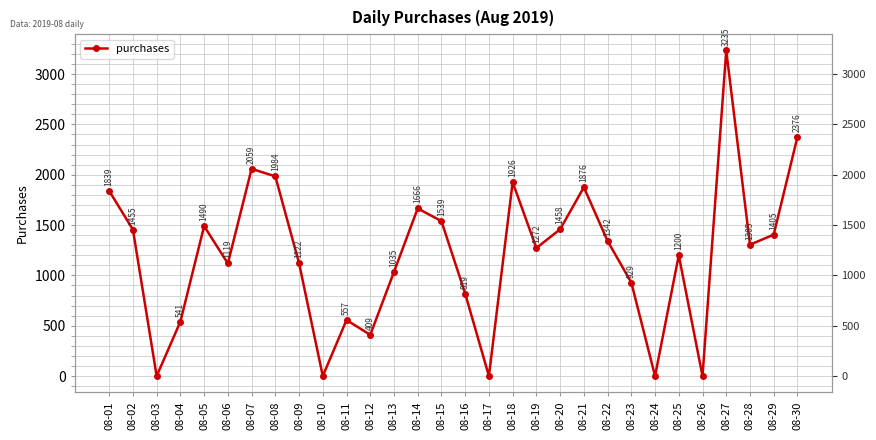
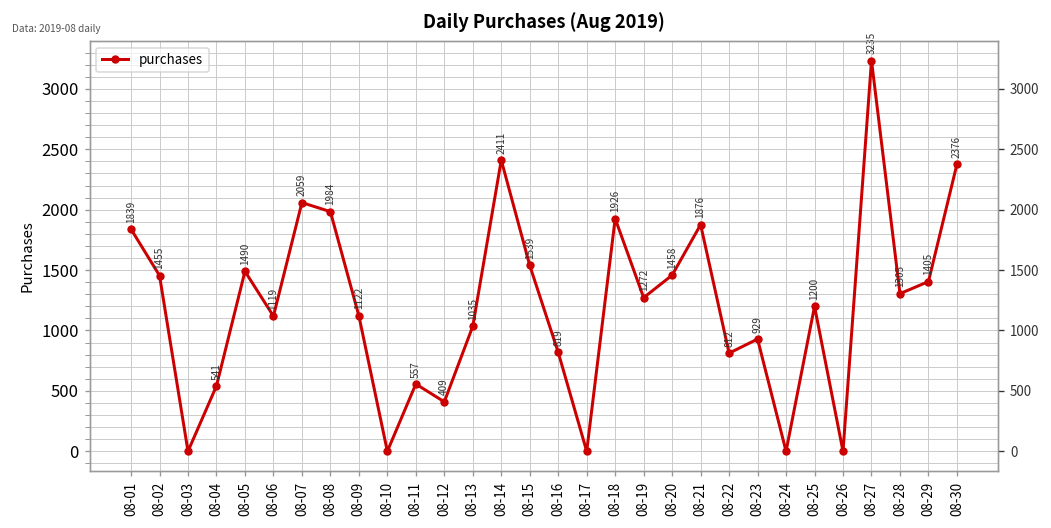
  {
    "08-01": 1839,
    "08-02": 1455,
    "08-04": 541,
    "08-05": 1490,
    "08-06": 1119,
    "08-07": 2059,
    "08-08": 1984,
    "08-09": 1122,
    "08-11": 557,
    "08-12": 409,
    "08-13": 1035,
-   "08-14": 1666,
+   "08-14": 2411,
    "08-15": 1539,
    "08-16": 819,
    "08-18": 1926,
    "08-19": 1272,
    "08-20": 1458,
    "08-21": 1876,
-   "08-22": 1342,
+   "08-22": 812,
    "08-23": 929,
    "08-25": 1200,
    "08-27": 3235,
    "08-28": 1305,
    "08-29": 1405,
    "08-30": 2376
  }
